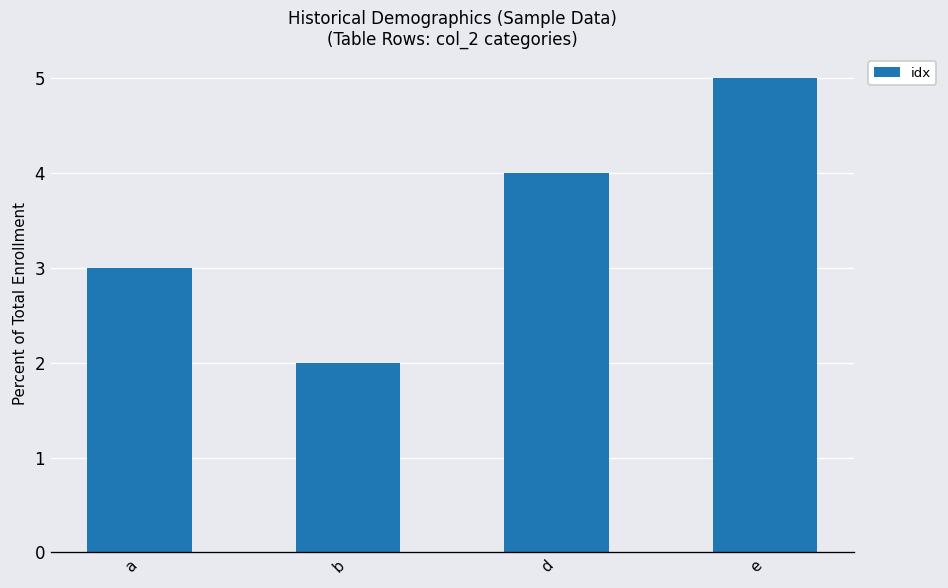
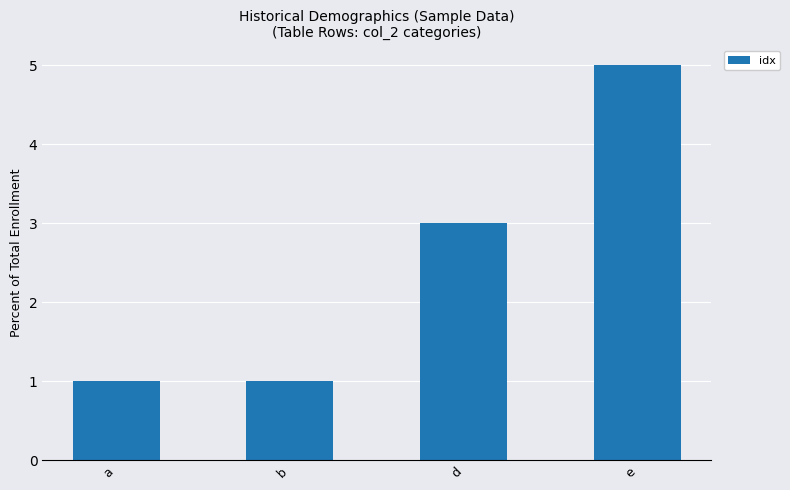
  {
-   "a": 3,
-   "b": 2,
-   "d": 4,
+   "a": 1,
+   "b": 1,
+   "d": 3,
    "e": 5
  }
